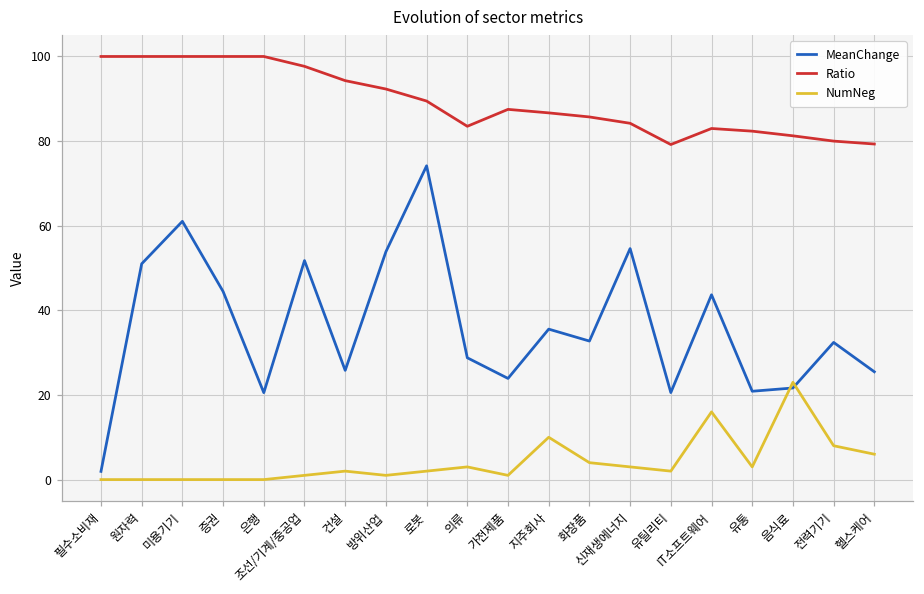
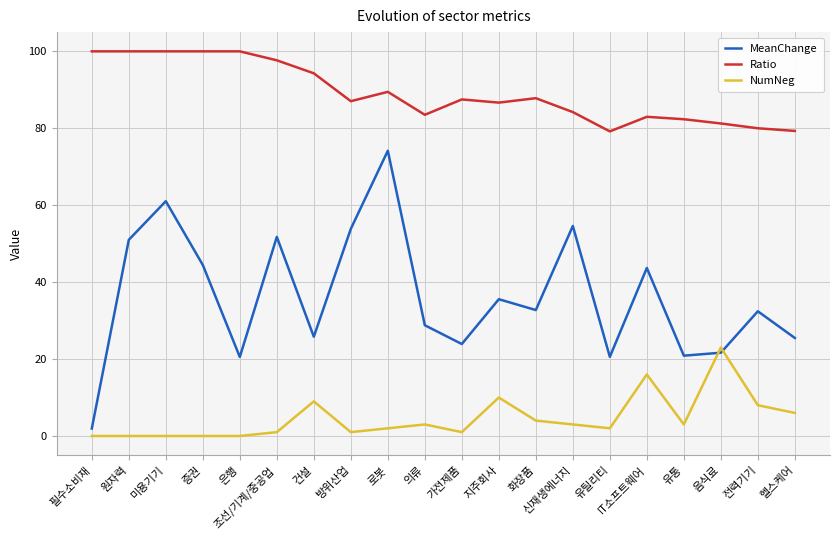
  {
    "MeanChange": {
      "필수소비재": 2,
      "원자력": 51,
      "미용기기": 61,
      "증권": 44,
      "은행": 21,
      "조선/기계/중공업": 52,
      "건설": 26,
      "방위산업": 54,
      "로봇": 74,
      "의류": 29,
      "가전제품": 24,
      "지주회사": 36,
      "화장품": 33,
      "신재생에너지": 55,
      "유틸리티": 21,
      "IT소프트웨어": 44,
      "유통": 21,
      "음식료": 22,
      "전력기기": 32,
      "헬스케어": 25
    },
    "Ratio": {
      "필수소비재": 100,
      "원자력": 100,
      "미용기기": 100,
      "증권": 100,
      "은행": 100,
      "조선/기계/중공업": 98,
      "건설": 94,
-     "방위산업": 92,
+     "방위산업": 87,
      "로봇": 89,
      "의류": 84,
      "가전제품": 88,
      "지주회사": 87,
-     "화장품": 86,
+     "화장품": 88,
      "신재생에너지": 84,
      "유틸리티": 79,
      "IT소프트웨어": 83,
      "유통": 82,
      "음식료": 81,
      "전력기기": 80,
      "헬스케어": 79
    },
    "NumNeg": {
      "필수소비재": 0,
      "원자력": 0,
      "미용기기": 0,
      "증권": 0,
      "은행": 0,
      "조선/기계/중공업": 1,
-     "건설": 2,
+     "건설": 9,
      "방위산업": 1,
      "로봇": 2,
      "의류": 3,
      "가전제품": 1,
      "지주회사": 10,
      "화장품": 4,
      "신재생에너지": 3,
      "유틸리티": 2,
      "IT소프트웨어": 16,
      "유통": 3,
      "음식료": 23,
      "전력기기": 8,
      "헬스케어": 6
    }
  }
